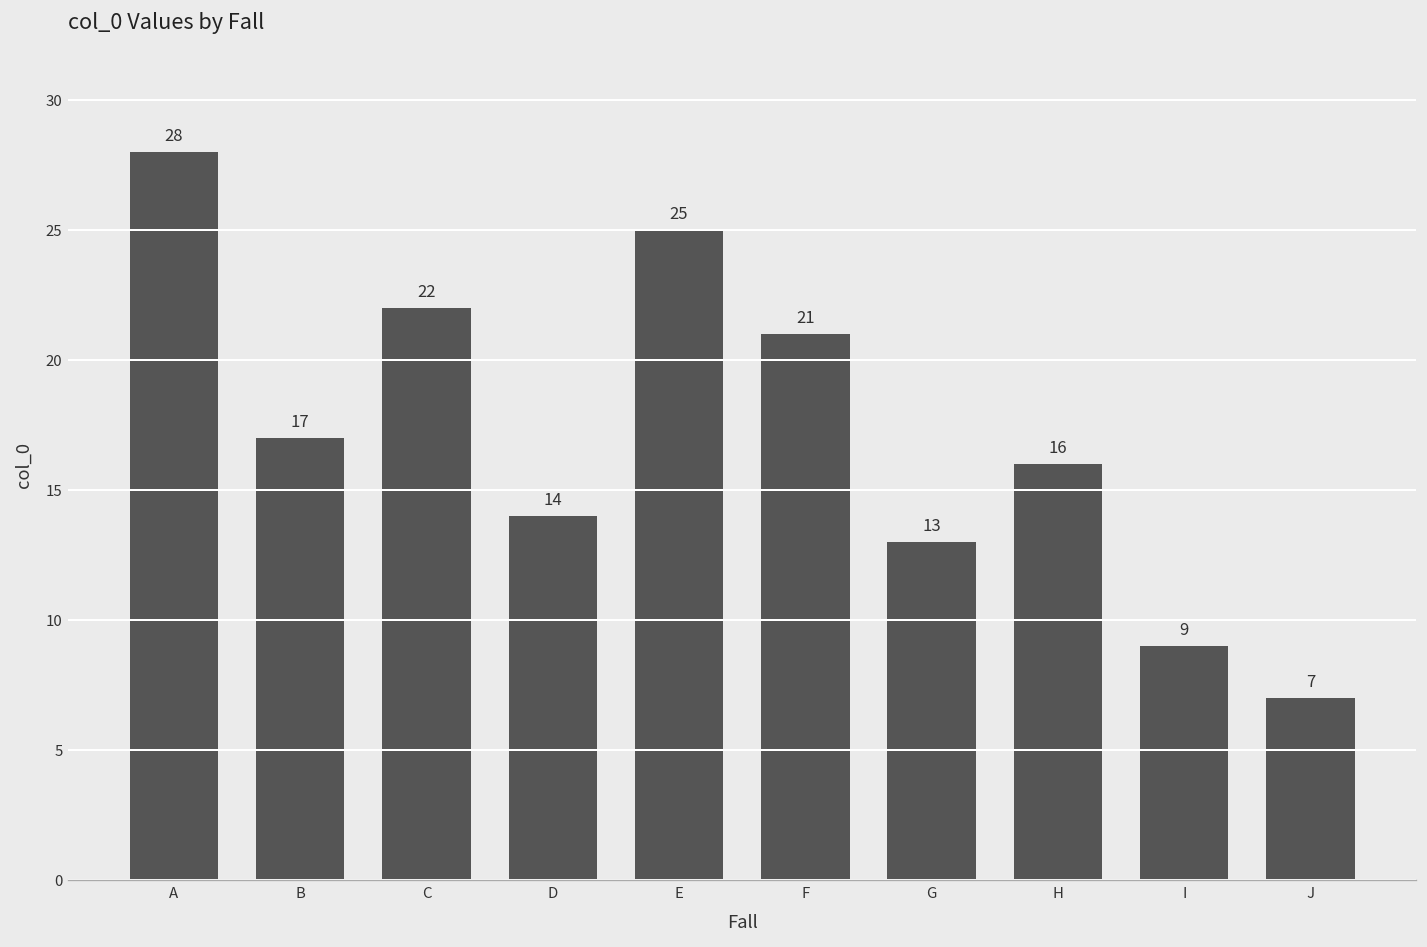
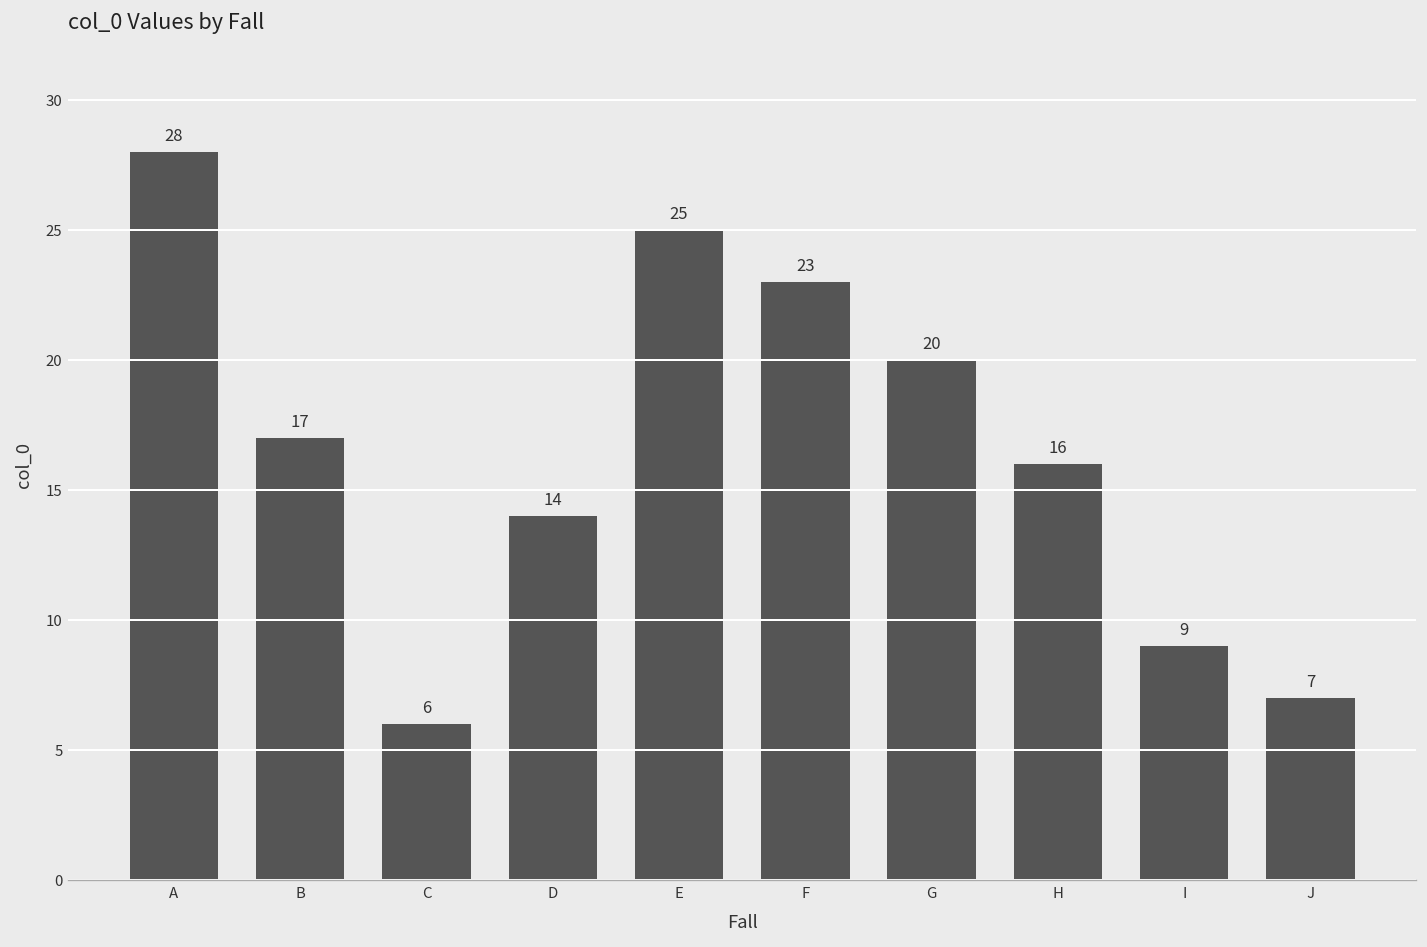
  {
    "A": 28,
    "B": 17,
-   "C": 22,
+   "C": 6,
    "D": 14,
    "E": 25,
-   "F": 21,
-   "G": 13,
+   "F": 23,
+   "G": 20,
    "H": 16,
    "I": 9,
    "J": 7
  }
